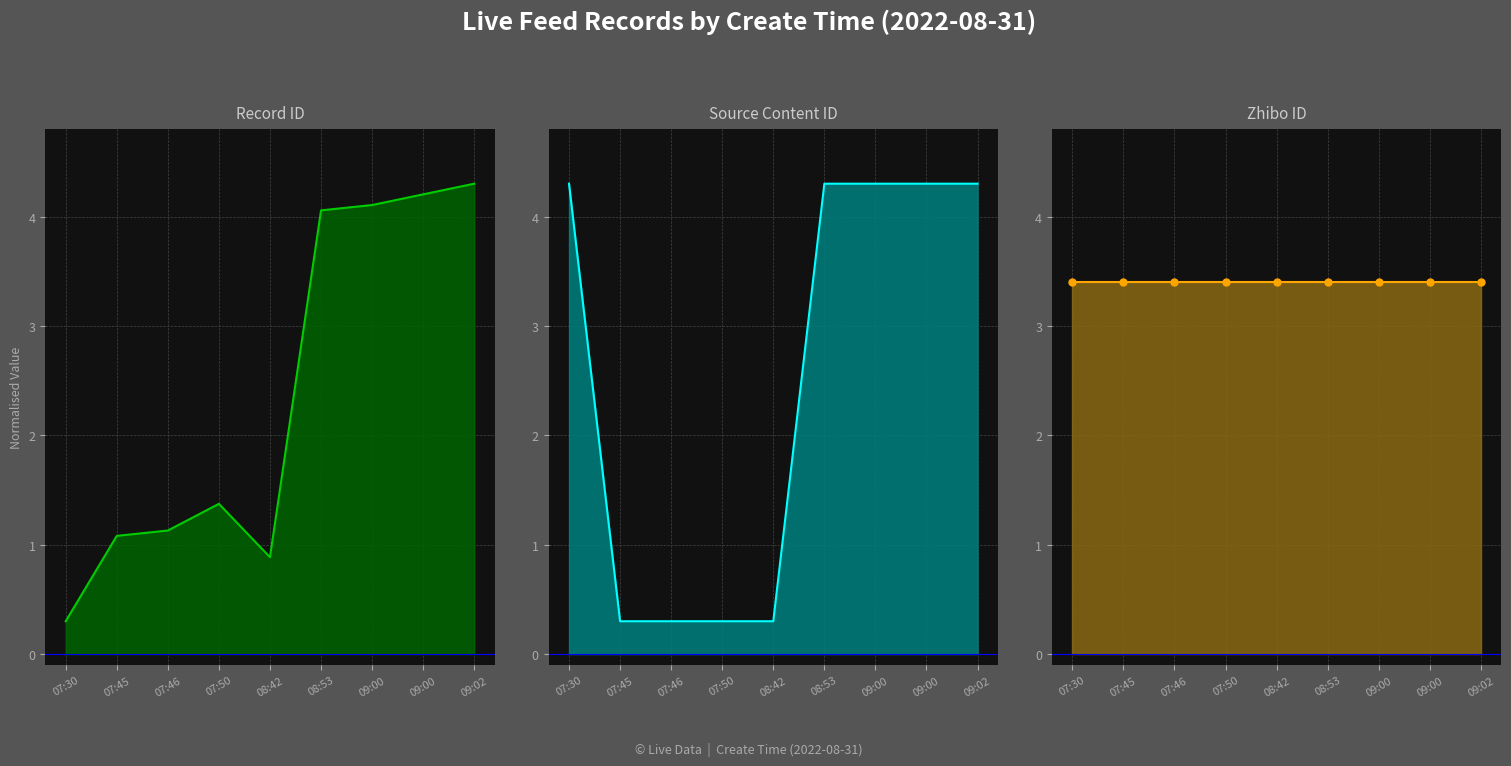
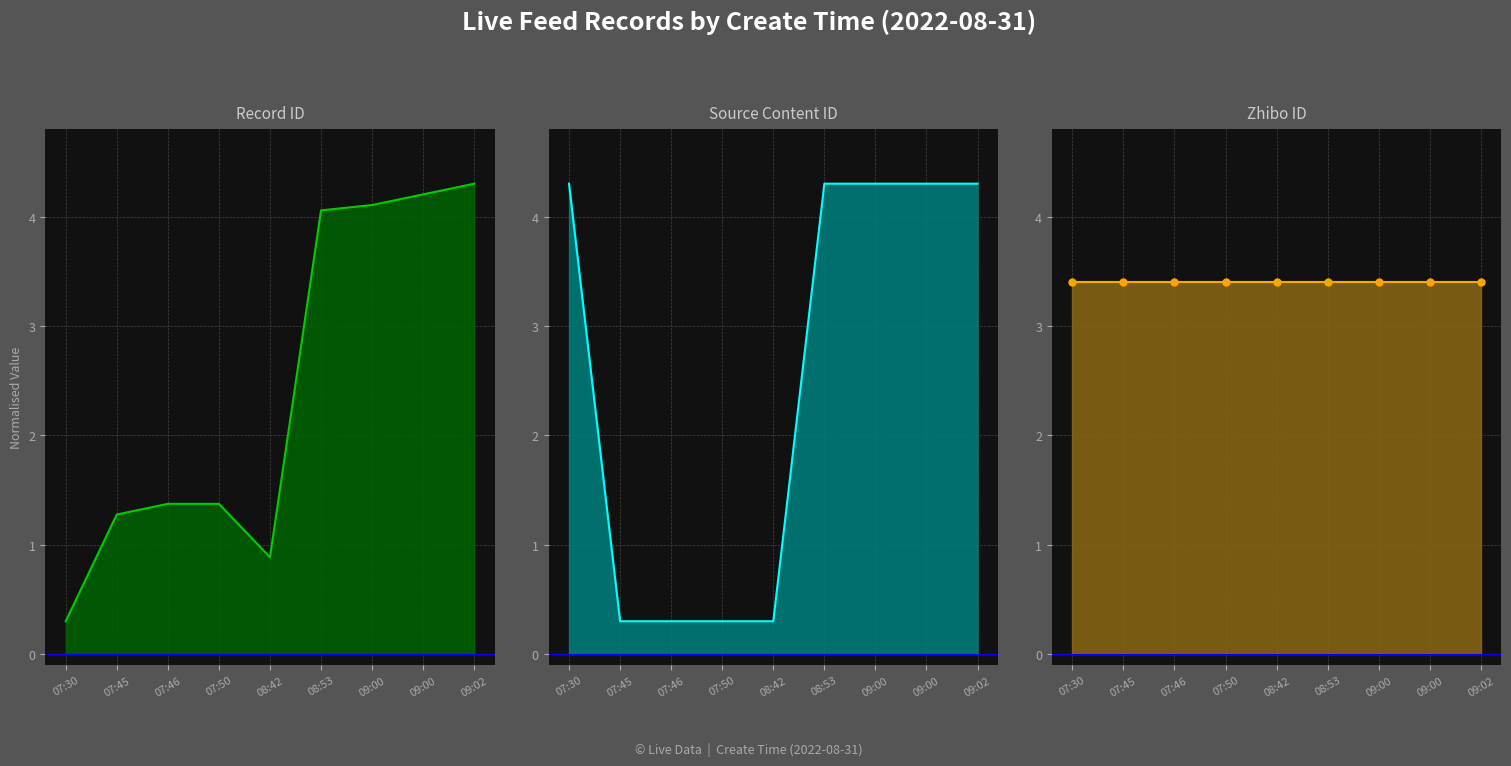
  {
    "Record ID": {
      "07:30": 0.30,
-     "07:45": 1.08,
-     "07:46": 1.13,
+     "07:45": 1.28,
+     "07:46": 1.37,
      "07:50": 1.37,
      "08:42": 0.89,
      "08:53": 4.06,
      "09:02": 4.30
    },
    "Source Content ID": {
      "07:30": 4.30,
      "07:45": 0.30,
      "07:46": 0.30,
      "07:50": 0.30,
      "08:42": 0.30,
      "08:53": 4.30,
      "09:02": 4.30
    },
    "Zhibo ID": {
      "07:30": 3.40,
      "07:45": 3.40,
      "07:46": 3.40,
      "07:50": 3.40,
      "08:42": 3.40,
      "08:53": 3.40,
      "09:02": 3.40
    }
  }
